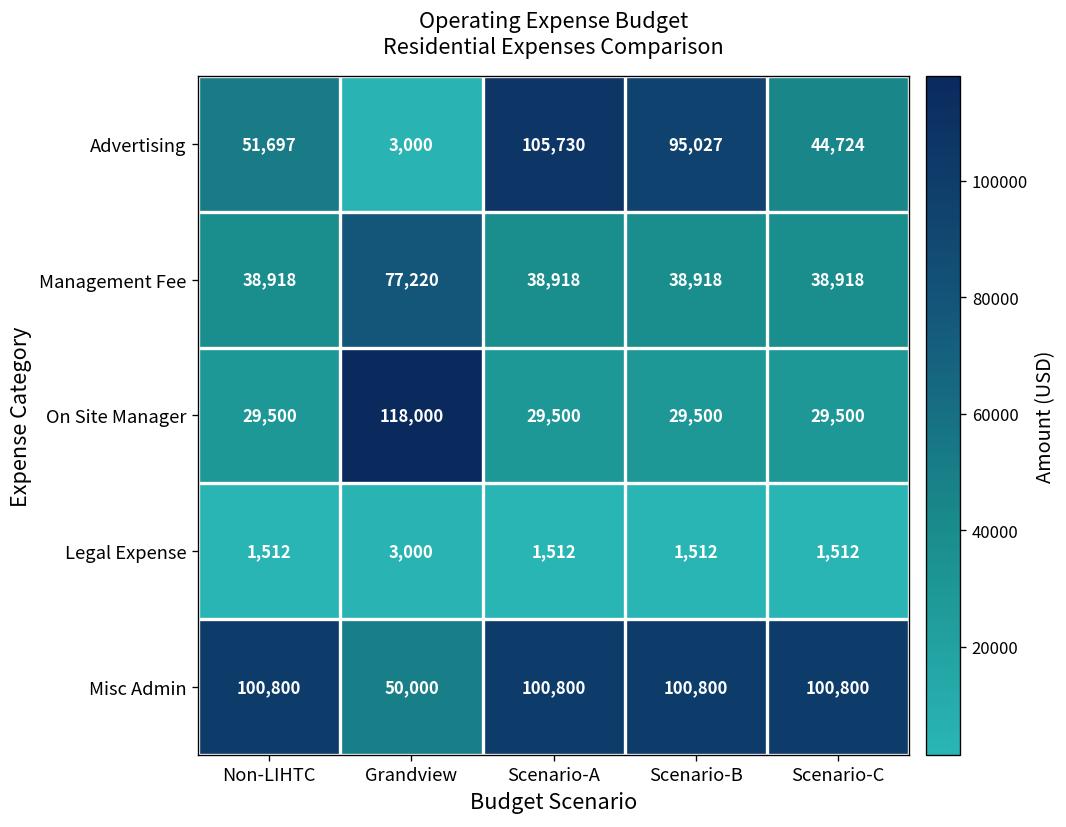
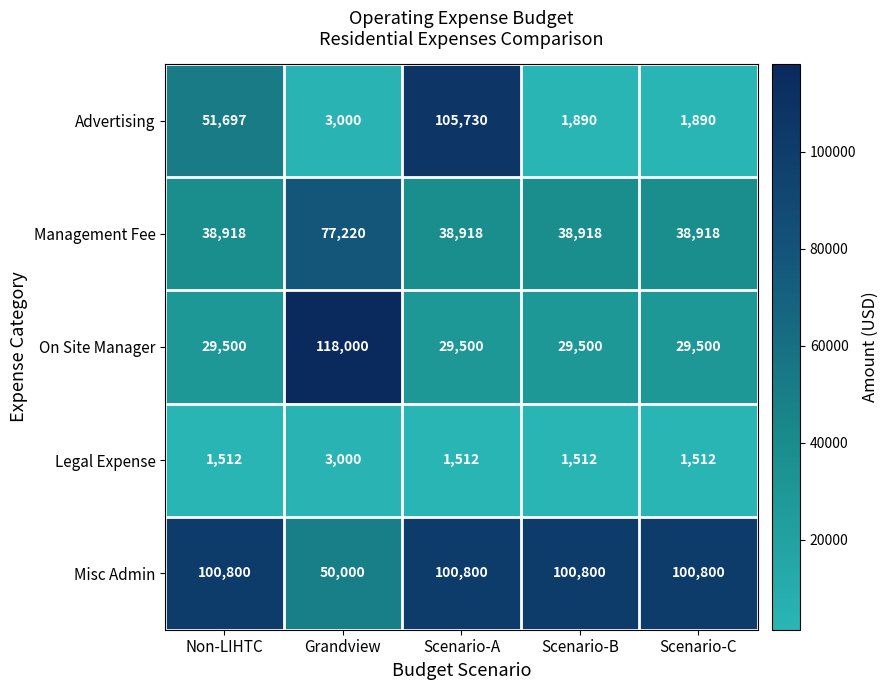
  {
    "Advertising": {
      "Non-LIHTC": "51,697",
      "Grandview": "3,000",
      "Scenario-A": "105,730",
-     "Scenario-B": "95,027",
-     "Scenario-C": "44,724"
+     "Scenario-B": "1,890",
+     "Scenario-C": "1,890"
    },
    "Management Fee": {
      "Non-LIHTC": "38,918",
      "Grandview": "77,220",
      "Scenario-A": "38,918",
      "Scenario-B": "38,918",
      "Scenario-C": "38,918"
    },
    "On Site Manager": {
      "Non-LIHTC": "29,500",
      "Grandview": "118,000",
      "Scenario-A": "29,500",
      "Scenario-B": "29,500",
      "Scenario-C": "29,500"
    },
    "Legal Expense": {
      "Non-LIHTC": "1,512",
      "Grandview": "3,000",
      "Scenario-A": "1,512",
      "Scenario-B": "1,512",
      "Scenario-C": "1,512"
    },
    "Misc Admin": {
      "Non-LIHTC": "100,800",
      "Grandview": "50,000",
      "Scenario-A": "100,800",
      "Scenario-B": "100,800",
      "Scenario-C": "100,800"
    }
  }
